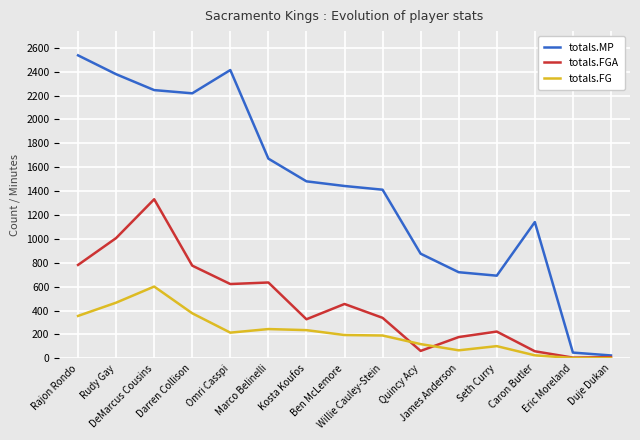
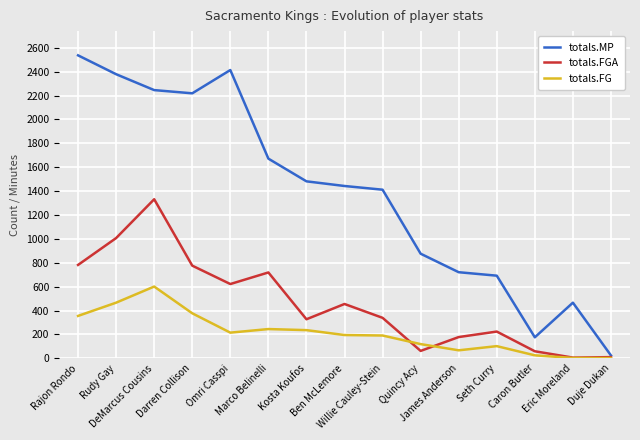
  {
    "totals.MP": {
      "Rajon Rondo": 2540,
      "Rudy Gay": 2380,
      "DeMarcus Cousins": 2250,
      "Darren Collison": 2220,
      "Omri Casspi": 2410,
      "Marco Belinelli": 1670,
      "Kosta Koufos": 1480,
      "Ben McLemore": 1440,
      "Willie Cauley-Stein": 1410,
      "Quincy Acy": 880,
      "James Anderson": 720,
      "Seth Curry": 690,
-     "Caron Butler": 1140,
-     "Eric Moreland": 50
+     "Caron Butler": 180,
+     "Eric Moreland": 470
    },
    "totals.FGA": {
      "Rajon Rondo": 780,
      "Rudy Gay": 1010,
      "DeMarcus Cousins": 1330,
      "Darren Collison": 780,
      "Omri Casspi": 620,
-     "Marco Belinelli": 640,
+     "Marco Belinelli": 720,
      "Kosta Koufos": 330,
      "Ben McLemore": 460,
      "Willie Cauley-Stein": 340,
      "Quincy Acy": 60,
      "James Anderson": 180,
      "Seth Curry": 220,
      "Caron Butler": 60
    },
    "totals.FG": {
      "Rajon Rondo": 360,
      "Rudy Gay": 470,
      "DeMarcus Cousins": 600,
      "Darren Collison": 380,
      "Omri Casspi": 220,
      "Marco Belinelli": 250,
      "Kosta Koufos": 240,
      "Ben McLemore": 200,
      "Willie Cauley-Stein": 190,
      "Quincy Acy": 120,
      "James Anderson": 70,
      "Seth Curry": 100,
      "Caron Butler": 30
    }
  }
